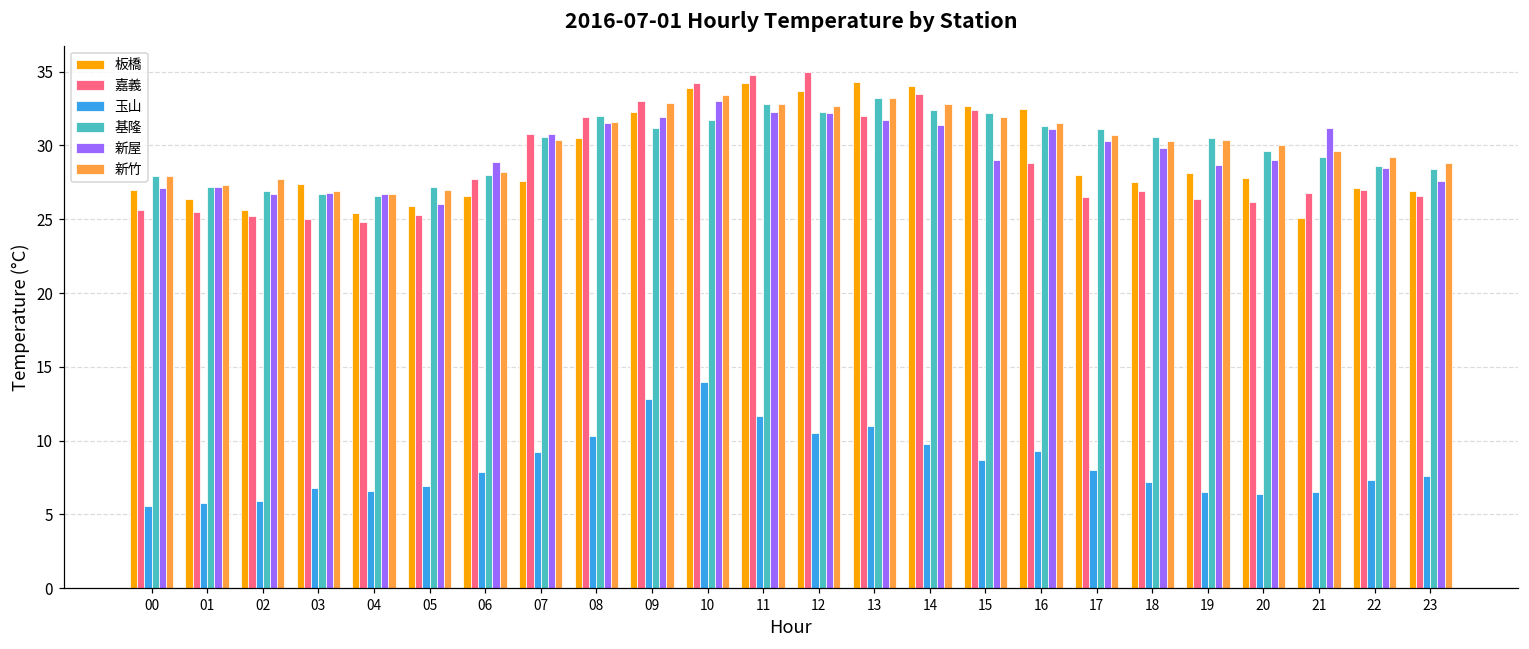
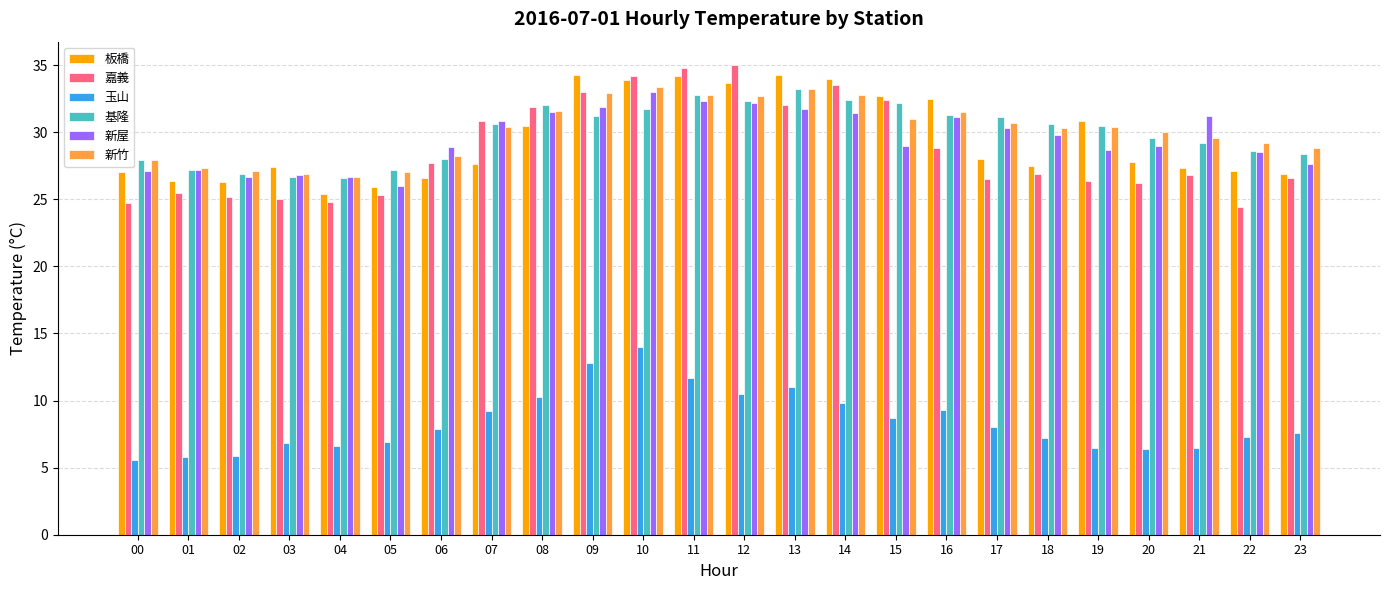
  {
    "板橋": {
      "00": 27.0,
      "01": 26.4,
-     "02": 25.6,
+     "02": 26.3,
      "03": 27.4,
      "04": 25.4,
      "05": 25.9,
      "06": 26.6,
      "07": 27.6,
      "08": 30.5,
-     "09": 32.3,
+     "09": 34.3,
      "10": 33.9,
      "11": 34.2,
      "12": 33.7,
      "13": 34.3,
      "14": 34.0,
      "15": 32.7,
      "16": 32.5,
      "17": 28.0,
      "18": 27.5,
-     "19": 28.1,
+     "19": 30.8,
      "20": 27.8,
-     "21": 25.1,
+     "21": 27.3,
      "22": 27.1,
      "23": 26.9
    },
    "嘉義": {
-     "00": 25.6,
+     "00": 24.7,
      "01": 25.5,
      "02": 25.2,
      "03": 25.0,
      "04": 24.8,
      "05": 25.3,
      "06": 27.7,
      "07": 30.8,
      "08": 31.9,
      "09": 33.0,
      "10": 34.2,
      "11": 34.8,
      "12": 35.0,
      "13": 32.0,
      "14": 33.5,
      "15": 32.4,
      "16": 28.8,
      "17": 26.5,
      "18": 26.9,
      "19": 26.4,
      "20": 26.2,
      "21": 26.8,
-     "22": 27.0,
+     "22": 24.4,
      "23": 26.6
    },
    "新屋": {
      "00": 27.1,
      "01": 27.2,
      "02": 26.7,
      "03": 26.8,
      "04": 26.7,
      "05": 26.0,
      "06": 28.9,
      "07": 30.8,
      "08": 31.5,
      "09": 31.9,
      "10": 33.0,
      "11": 32.3,
      "12": 32.2,
      "13": 31.7,
      "14": 31.4,
      "15": 29.0,
      "16": 31.1,
      "17": 30.3,
      "18": 29.8,
      "19": 28.7,
      "20": 29.0,
      "21": 31.2,
      "22": 28.5,
      "23": 27.6
    },
    "新竹": {
      "00": 27.9,
      "01": 27.3,
-     "02": 27.7,
+     "02": 27.1,
      "03": 26.9,
      "04": 26.7,
      "05": 27.0,
      "06": 28.2,
      "07": 30.4,
      "08": 31.6,
      "09": 32.9,
      "10": 33.4,
      "11": 32.8,
      "12": 32.7,
      "13": 33.2,
      "14": 32.8,
-     "15": 31.9,
+     "15": 31.0,
      "16": 31.5,
      "17": 30.7,
      "18": 30.3,
      "19": 30.4,
      "20": 30.0,
      "21": 29.6,
      "22": 29.2,
      "23": 28.8
    }
  }
